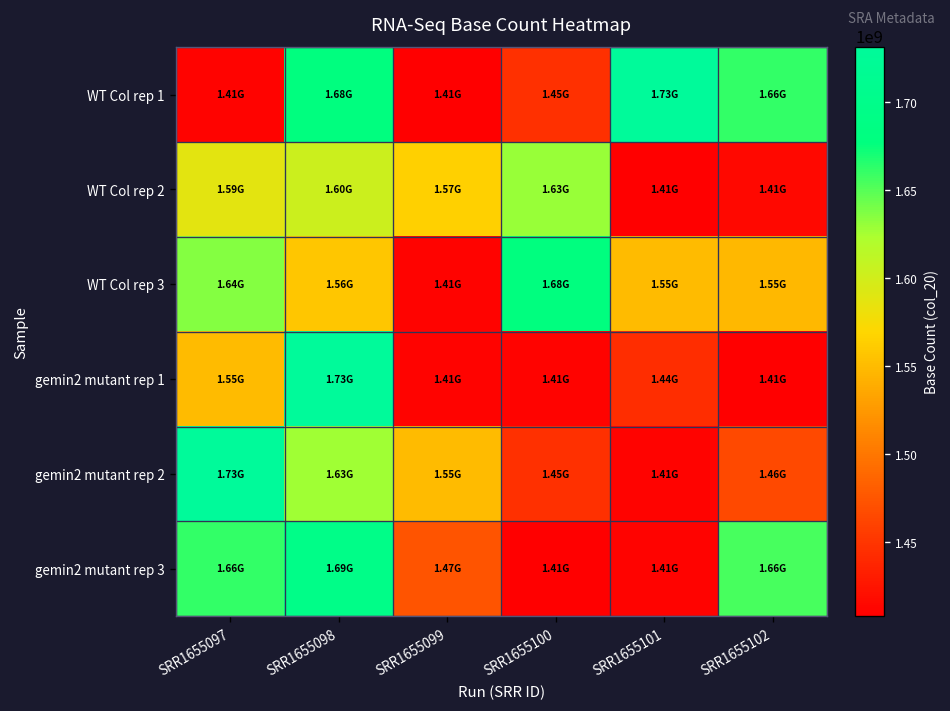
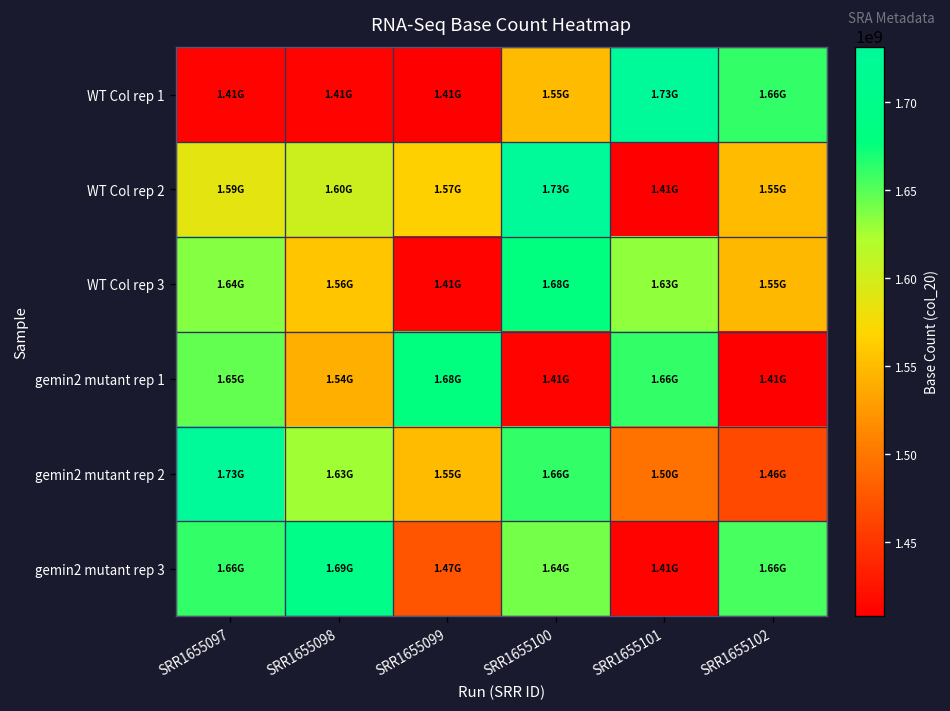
  {
    "WT Col rep 1": {
      "SRR1655097": "1.41G",
-     "SRR1655098": "1.68G",
+     "SRR1655098": "1.41G",
      "SRR1655099": "1.41G",
-     "SRR1655100": "1.45G",
+     "SRR1655100": "1.55G",
      "SRR1655101": "1.73G",
      "SRR1655102": "1.66G"
    },
    "WT Col rep 2": {
      "SRR1655097": "1.59G",
      "SRR1655098": "1.60G",
      "SRR1655099": "1.57G",
-     "SRR1655100": "1.63G",
+     "SRR1655100": "1.73G",
      "SRR1655101": "1.41G",
-     "SRR1655102": "1.41G"
+     "SRR1655102": "1.55G"
    },
    "WT Col rep 3": {
      "SRR1655097": "1.64G",
      "SRR1655098": "1.56G",
      "SRR1655099": "1.41G",
      "SRR1655100": "1.68G",
-     "SRR1655101": "1.55G",
+     "SRR1655101": "1.63G",
      "SRR1655102": "1.55G"
    },
    "gemin2 mutant rep 1": {
-     "SRR1655097": "1.55G",
-     "SRR1655098": "1.73G",
-     "SRR1655099": "1.41G",
+     "SRR1655097": "1.65G",
+     "SRR1655098": "1.54G",
+     "SRR1655099": "1.68G",
      "SRR1655100": "1.41G",
-     "SRR1655101": "1.44G",
+     "SRR1655101": "1.66G",
      "SRR1655102": "1.41G"
    },
    "gemin2 mutant rep 2": {
      "SRR1655097": "1.73G",
      "SRR1655098": "1.63G",
      "SRR1655099": "1.55G",
-     "SRR1655100": "1.45G",
-     "SRR1655101": "1.41G",
+     "SRR1655100": "1.66G",
+     "SRR1655101": "1.50G",
      "SRR1655102": "1.46G"
    },
    "gemin2 mutant rep 3": {
      "SRR1655097": "1.66G",
      "SRR1655098": "1.69G",
      "SRR1655099": "1.47G",
-     "SRR1655100": "1.41G",
+     "SRR1655100": "1.64G",
      "SRR1655101": "1.41G",
      "SRR1655102": "1.66G"
    }
  }
